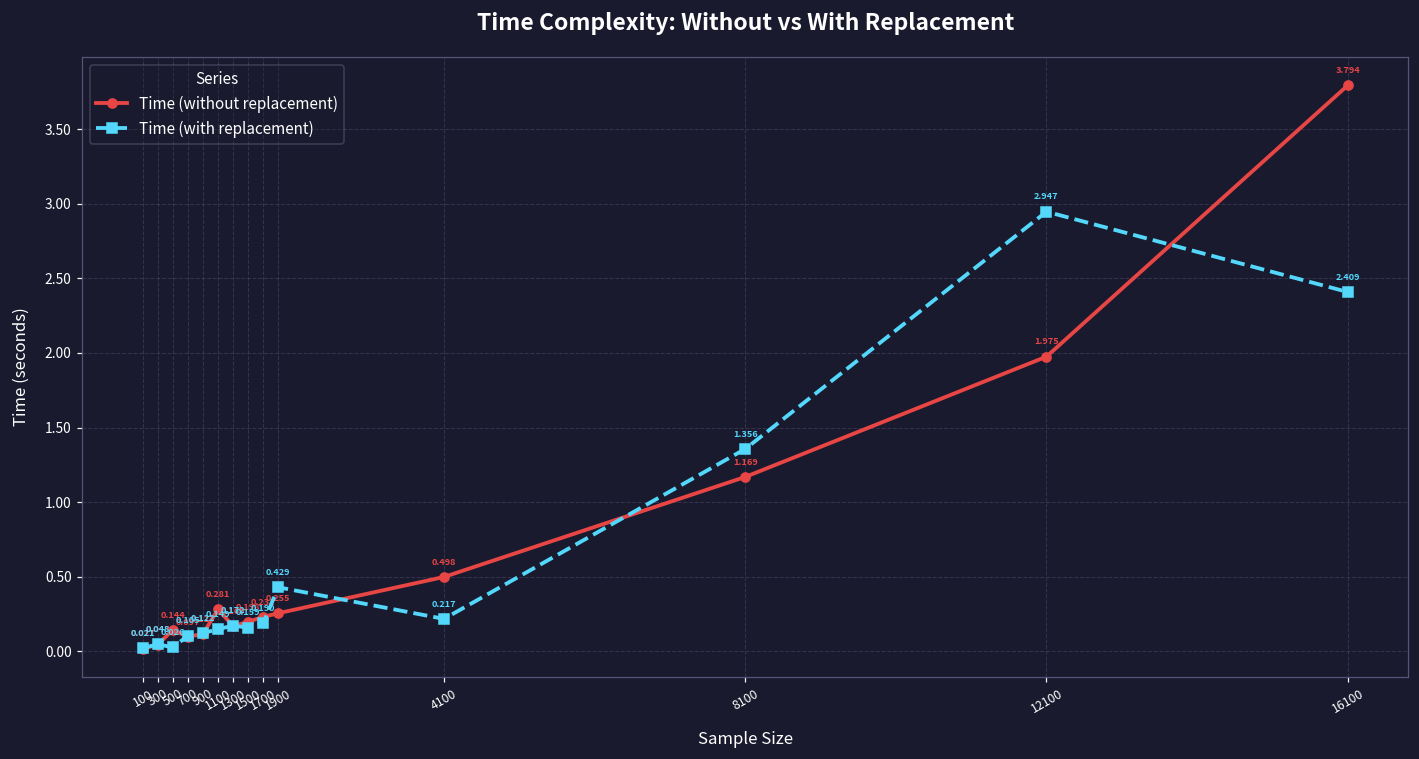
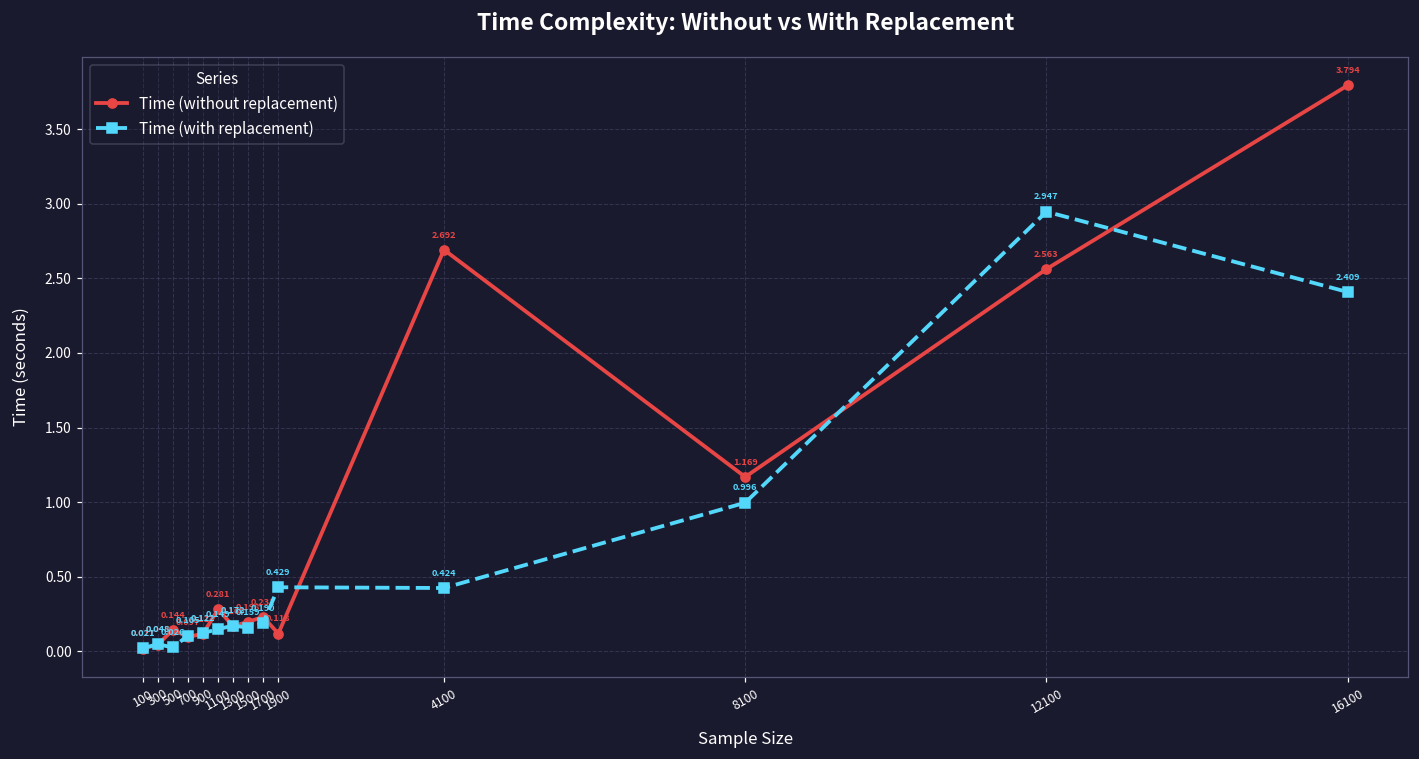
  {
    "Time (without replacement)": {
      "1100": 0.281,
-     "1900": 0.255,
-     "4100": 0.498,
+     "1900": 0.118,
+     "4100": 2.692,
      "8100": 1.169,
-     "12100": 1.975,
+     "12100": 2.563,
      "16100": 3.794
    },
    "Time (with replacement)": {
      "1900": 0.429,
-     "4100": 0.217,
-     "8100": 1.356,
+     "4100": 0.424,
+     "8100": 0.996,
      "12100": 2.947,
      "16100": 2.409
    }
  }
